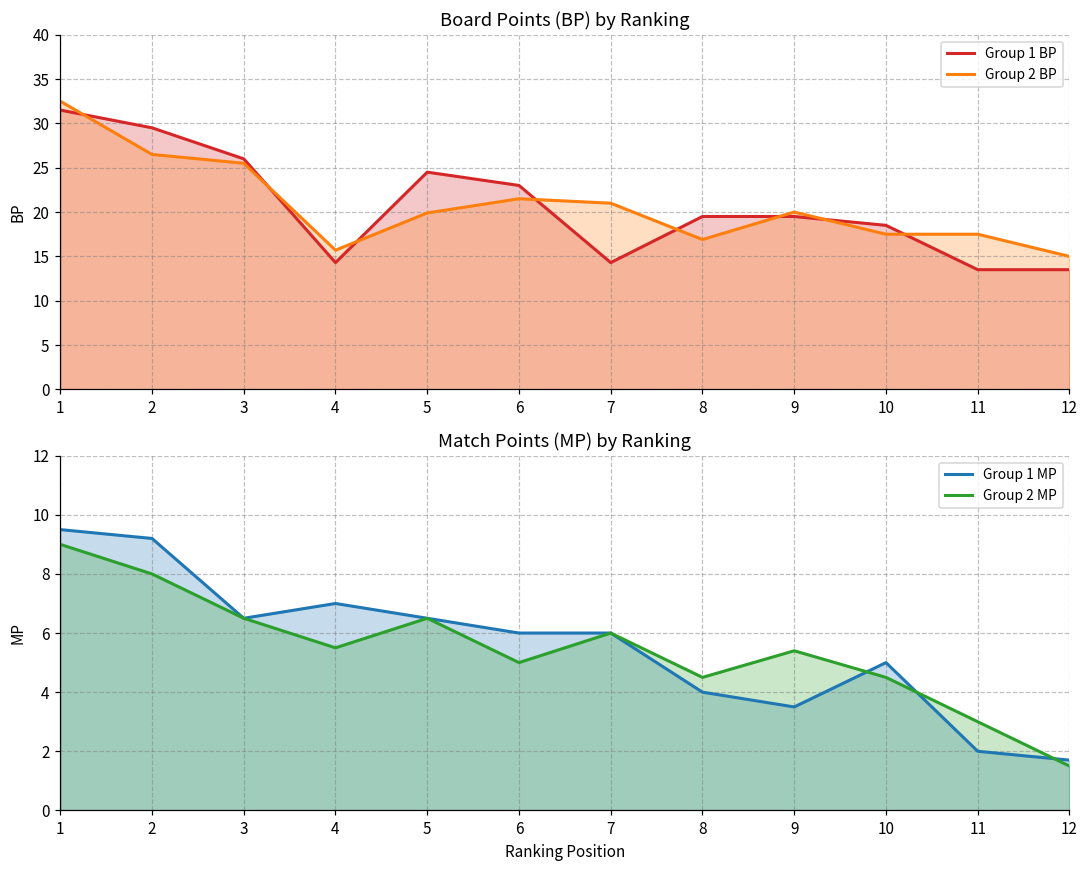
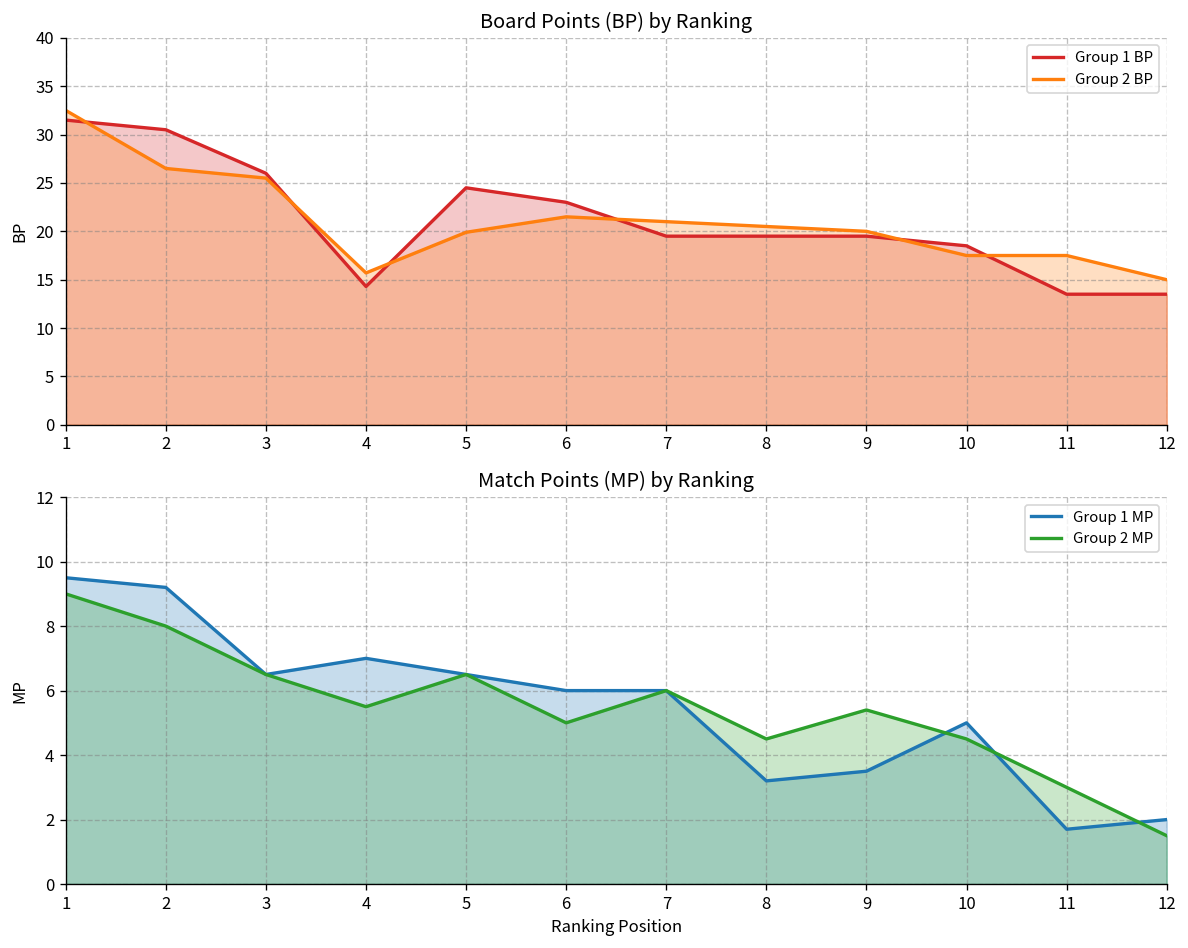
  {
    "Board Points (BP) by Ranking": {
      "Group 1 BP": {
        "1": 32,
-       "2": 30,
+       "2": 31,
        "3": 26,
        "4": 14,
        "5": 25,
        "6": 23,
-       "7": 14,
+       "7": 20,
        "8": 20,
        "9": 20,
        "10": 19,
        "11": 14,
        "12": 14
      },
      "Group 2 BP": {
        "1": 33,
        "2": 27,
        "3": 26,
        "4": 16,
        "5": 20,
        "6": 22,
        "7": 21,
-       "8": 17,
+       "8": 21,
        "9": 20,
        "10": 18,
        "11": 18,
        "12": 15
      }
    },
    "Match Points (MP) by Ranking": {
      "Group 1 MP": {
        "1": 9.5,
        "2": 9.2,
        "4": 7.0,
        "6": 6.0,
-       "8": 4.0,
+       "8": 3.2,
        "9": 3.5,
        "10": 5.0,
-       "11": 2.0,
-       "12": 1.7
+       "11": 1.7,
+       "12": 2.0
      },
      "Group 2 MP": {
        "1": 9.0,
        "2": 8.0,
        "4": 5.5,
        "6": 5.0,
        "8": 4.5,
        "9": 5.4,
        "10": 4.5,
        "11": 3.0,
        "12": 1.5
      }
    }
  }
